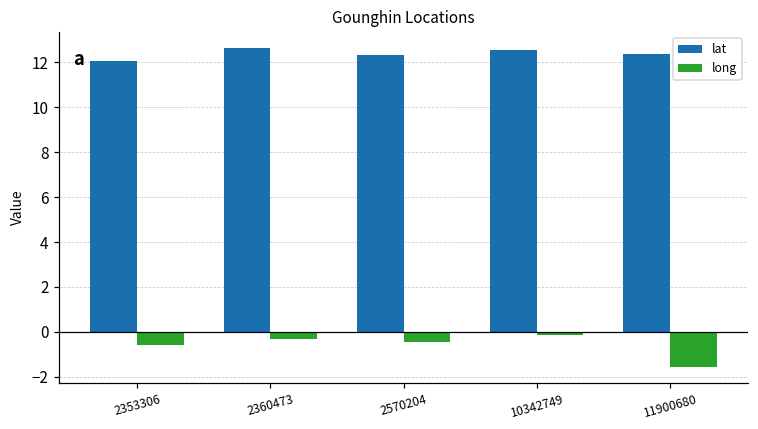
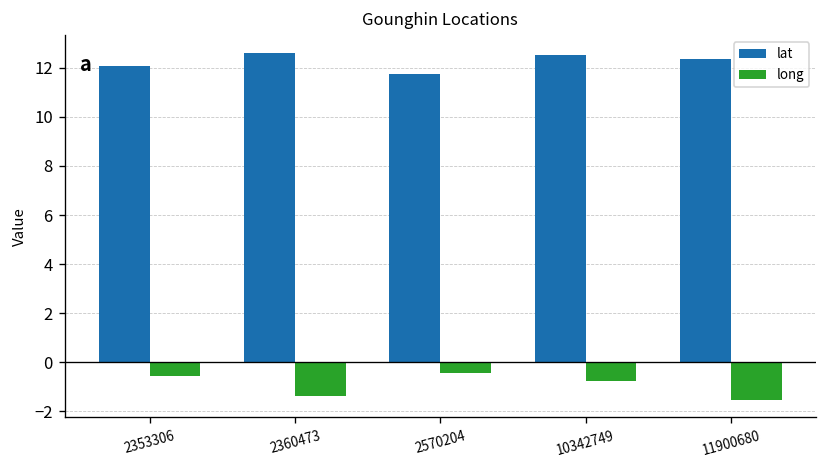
  {
    "lat": {
      "2353306": 12.1,
      "2360473": 12.6,
-     "2570204": 12.3,
+     "2570204": 11.8,
      "10342749": 12.5,
      "11900680": 12.4
    },
    "long": {
      "2353306": -0.6,
-     "2360473": -0.3,
+     "2360473": -1.4,
      "2570204": -0.4,
-     "10342749": -0.2,
+     "10342749": -0.8,
      "11900680": -1.5
    }
  }
